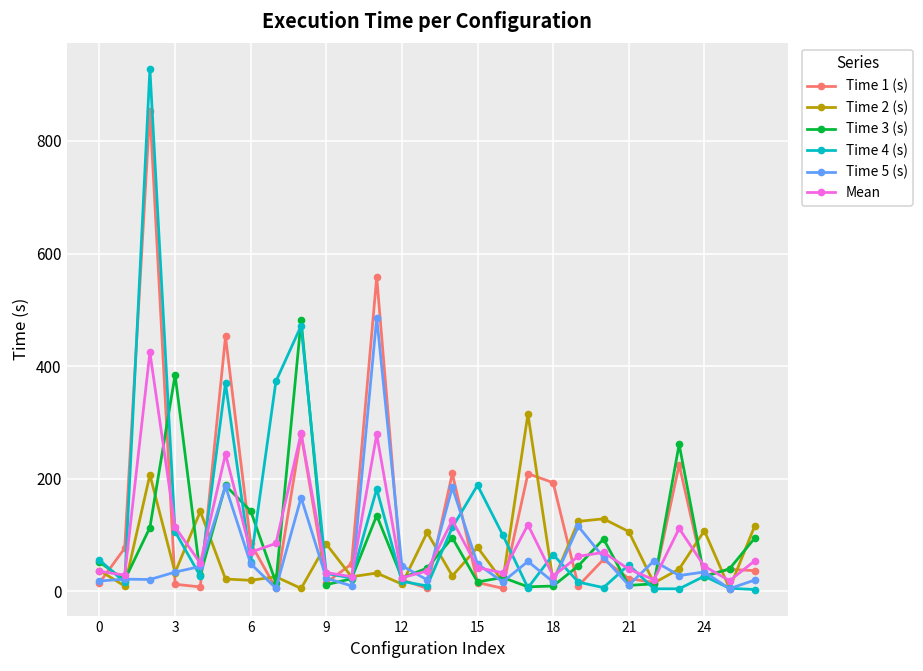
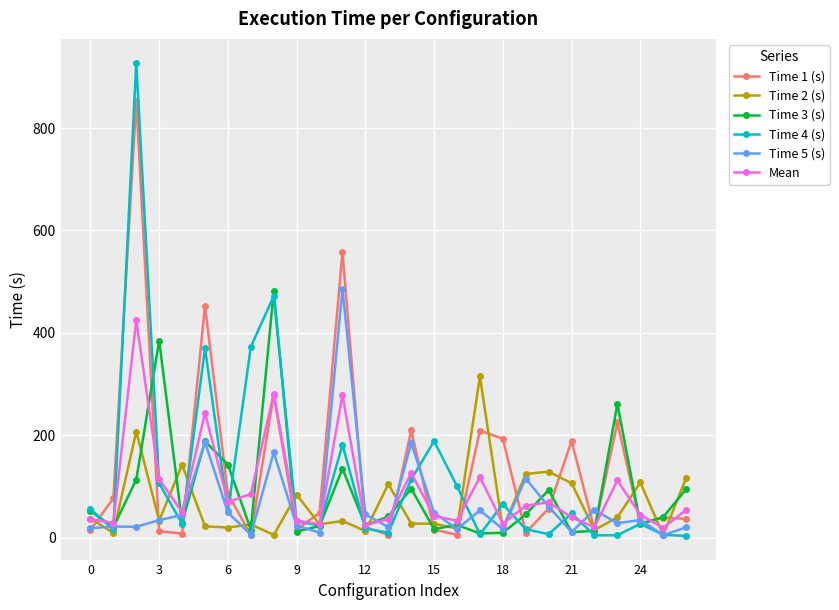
  {
    "Time 1 (s)": {
      "3": 10,
      "6": 90,
      "18": 190,
-     "21": 20
+     "21": 190
    },
    "Time 2 (s)": {
      "6": 20,
      "9": 80,
-     "15": 80,
+     "15": 30,
      "21": 110,
      "24": 110
    },
    "Time 3 (s)": {
      "3": 380,
      "6": 140,
      "18": 10
    },
    "Time 4 (s)": {
      "3": 110,
      "15": 190,
      "18": 70,
      "21": 50
    },
    "Time 5 (s)": {
      "9": 20,
      "12": 50,
      "15": 50,
      "24": 30
    },
    "Mean": {
      "3": 110,
      "6": 70,
      "15": 40,
      "18": 30,
      "21": 40,
      "24": 40
    }
  }
